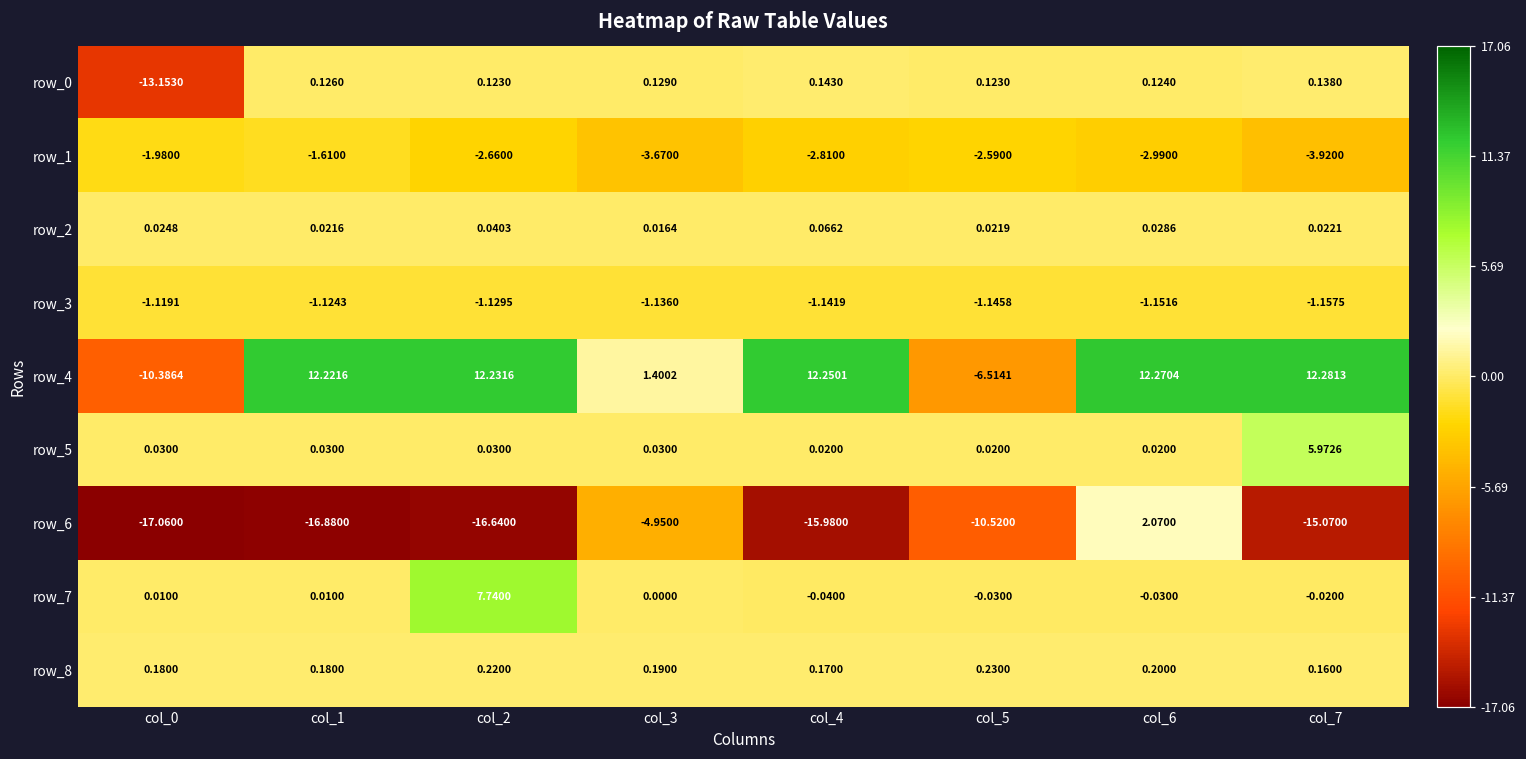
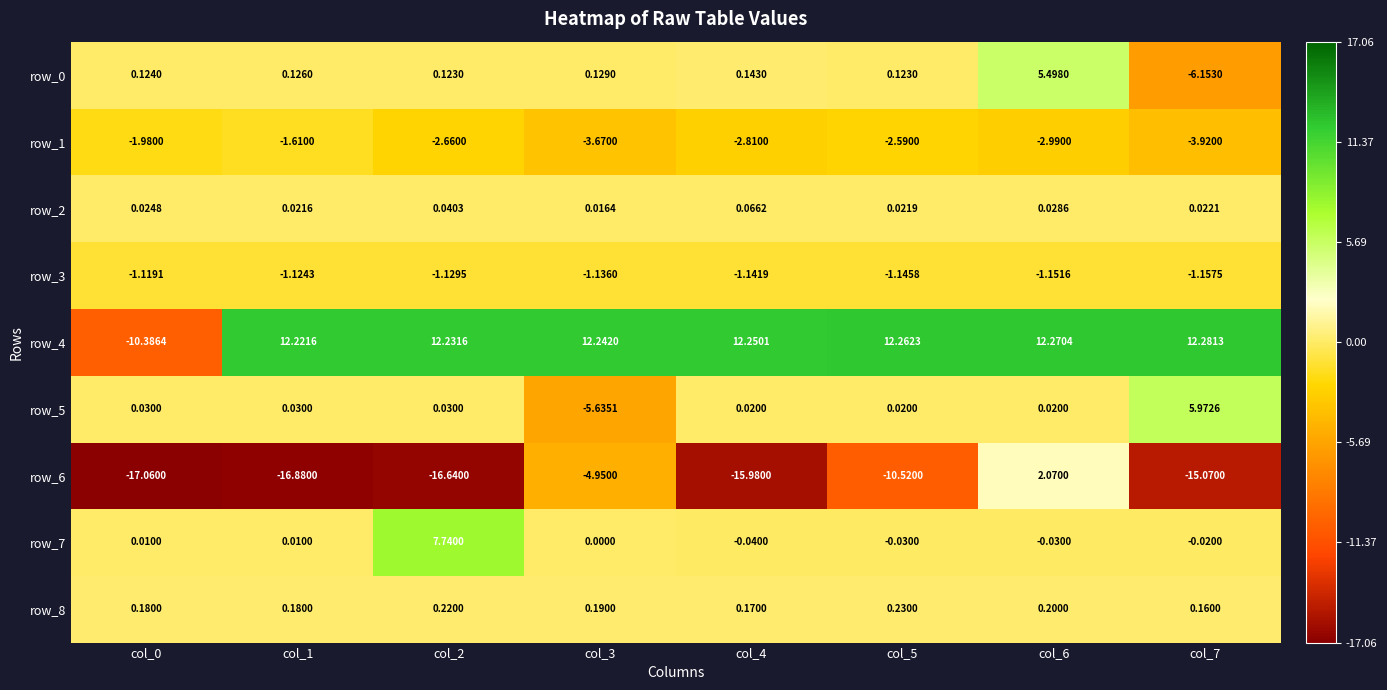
  {
    "row_0": {
-     "col_0": -13.1530,
+     "col_0": 0.1240,
      "col_1": 0.1260,
      "col_2": 0.1230,
      "col_3": 0.1290,
      "col_4": 0.1430,
      "col_5": 0.1230,
-     "col_6": 0.1240,
-     "col_7": 0.1380
+     "col_6": 5.4980,
+     "col_7": -6.1530
    },
    "row_1": {
      "col_0": -1.9800,
      "col_1": -1.6100,
      "col_2": -2.6600,
      "col_3": -3.6700,
      "col_4": -2.8100,
      "col_5": -2.5900,
      "col_6": -2.9900,
      "col_7": -3.9200
    },
    "row_2": {
      "col_0": 0.0248,
      "col_1": 0.0216,
      "col_2": 0.0403,
      "col_3": 0.0164,
      "col_4": 0.0662,
      "col_5": 0.0219,
      "col_6": 0.0286,
      "col_7": 0.0221
    },
    "row_3": {
      "col_0": -1.1191,
      "col_1": -1.1243,
      "col_2": -1.1295,
      "col_3": -1.1360,
      "col_4": -1.1419,
      "col_5": -1.1458,
      "col_6": -1.1516,
      "col_7": -1.1575
    },
    "row_4": {
      "col_0": -10.3864,
      "col_1": 12.2216,
      "col_2": 12.2316,
-     "col_3": 1.4002,
+     "col_3": 12.2420,
      "col_4": 12.2501,
-     "col_5": -6.5141,
+     "col_5": 12.2623,
      "col_6": 12.2704,
      "col_7": 12.2813
    },
    "row_5": {
      "col_0": 0.0300,
      "col_1": 0.0300,
      "col_2": 0.0300,
-     "col_3": 0.0300,
+     "col_3": -5.6351,
      "col_4": 0.0200,
      "col_5": 0.0200,
      "col_6": 0.0200,
      "col_7": 5.9726
    },
    "row_6": {
      "col_0": -17.0600,
      "col_1": -16.8800,
      "col_2": -16.6400,
      "col_3": -4.9500,
      "col_4": -15.9800,
      "col_5": -10.5200,
      "col_6": 2.0700,
      "col_7": -15.0700
    },
    "row_7": {
      "col_0": 0.0100,
      "col_1": 0.0100,
      "col_2": 7.7400,
      "col_3": 0.0000,
      "col_4": -0.0400,
      "col_5": -0.0300,
      "col_6": -0.0300,
      "col_7": -0.0200
    },
    "row_8": {
      "col_0": 0.1800,
      "col_1": 0.1800,
      "col_2": 0.2200,
      "col_3": 0.1900,
      "col_4": 0.1700,
      "col_5": 0.2300,
      "col_6": 0.2000,
      "col_7": 0.1600
    }
  }
